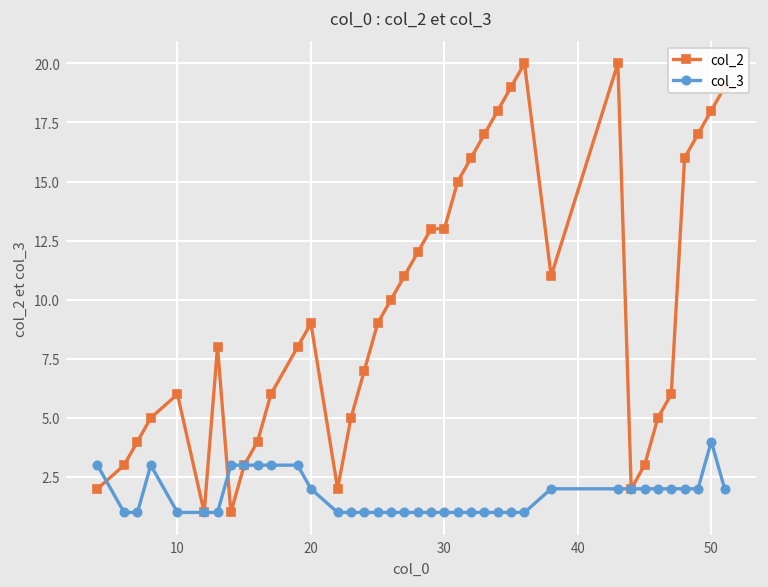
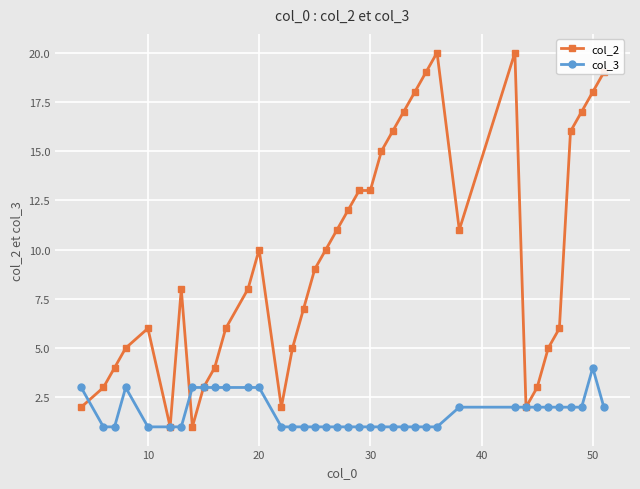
  {
    "col_2": {
      "10": 6,
-     "20": 9,
+     "20": 10,
      "30": 13,
      "50": 18
    },
    "col_3": {
      "10": 1,
-     "20": 2,
+     "20": 3,
      "30": 1,
      "50": 4
    }
  }
